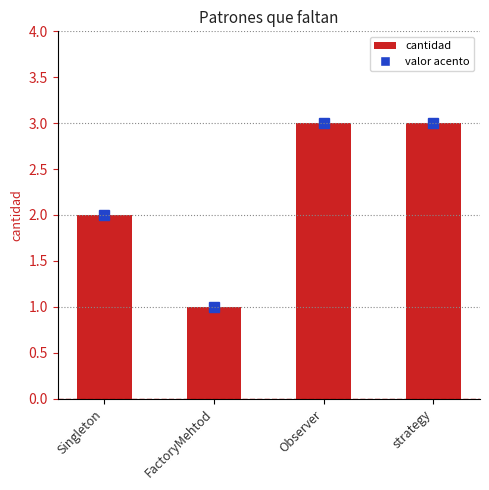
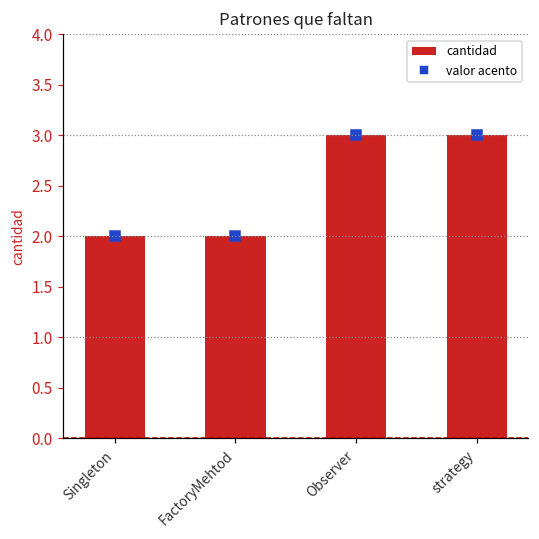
  {
    "cantidad": {
      "Singleton": 2,
-     "FactoryMehtod": 1,
+     "FactoryMehtod": 2,
      "Observer": 3,
      "strategy": 3
    }
  }
